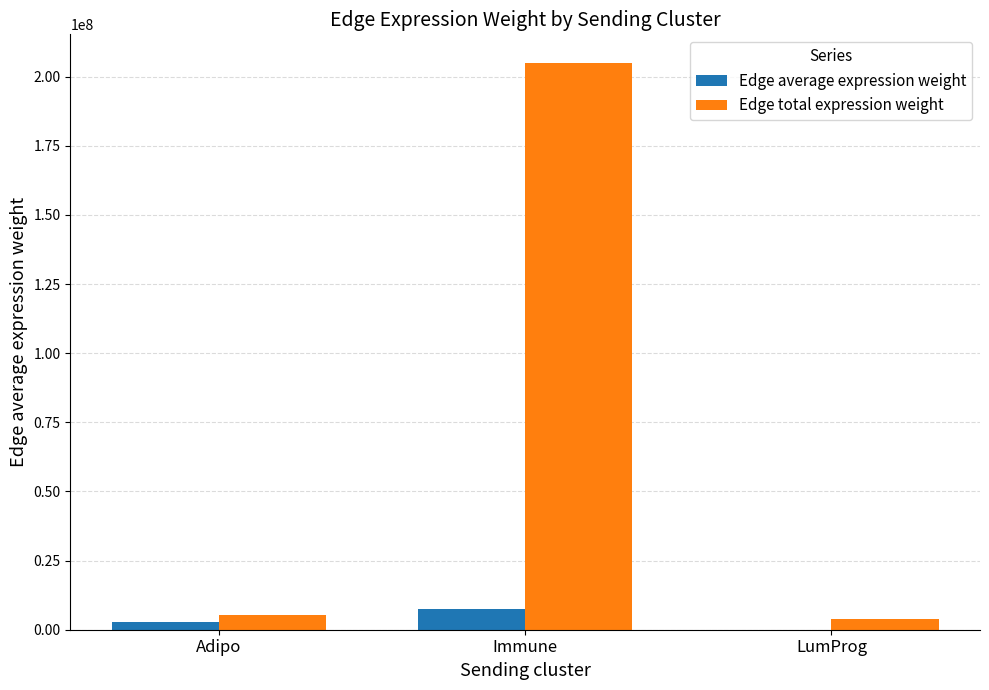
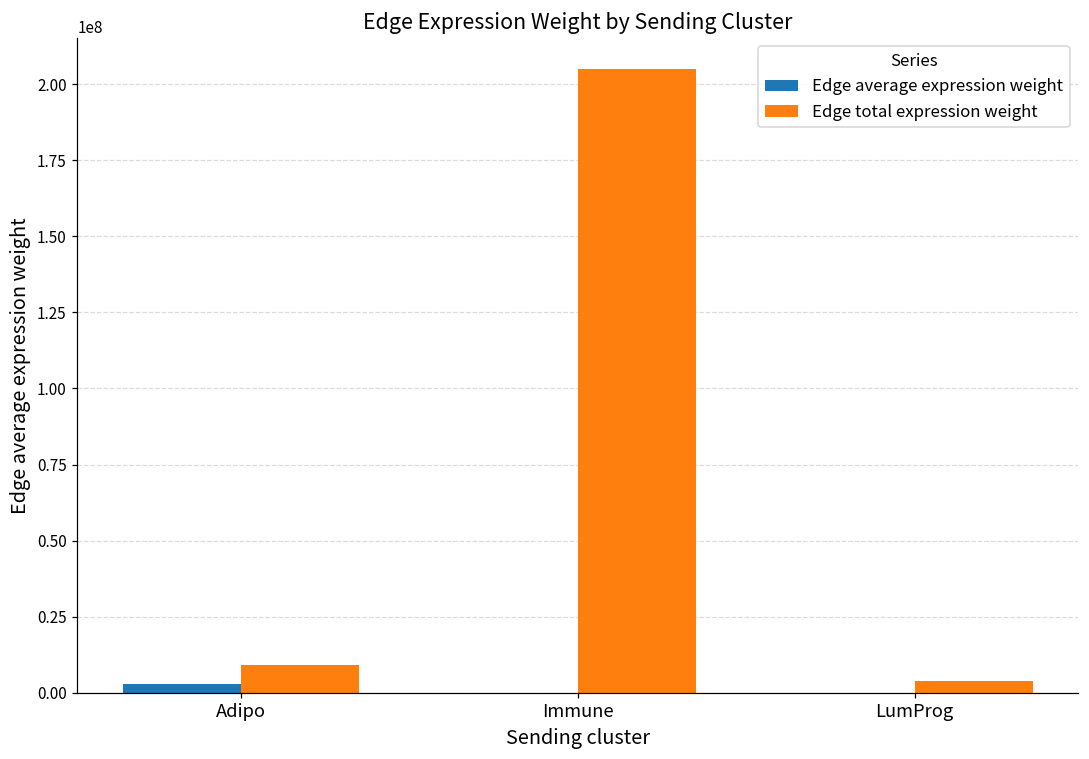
  {
    "Edge average expression weight": {
      "Adipo": 3000000,
-     "Immune": 8000000
+     "Immune": 0
    },
    "Edge total expression weight": {
-     "Adipo": 5000000,
+     "Adipo": 9000000,
      "Immune": 205000000,
      "LumProg": 4000000
    }
  }
